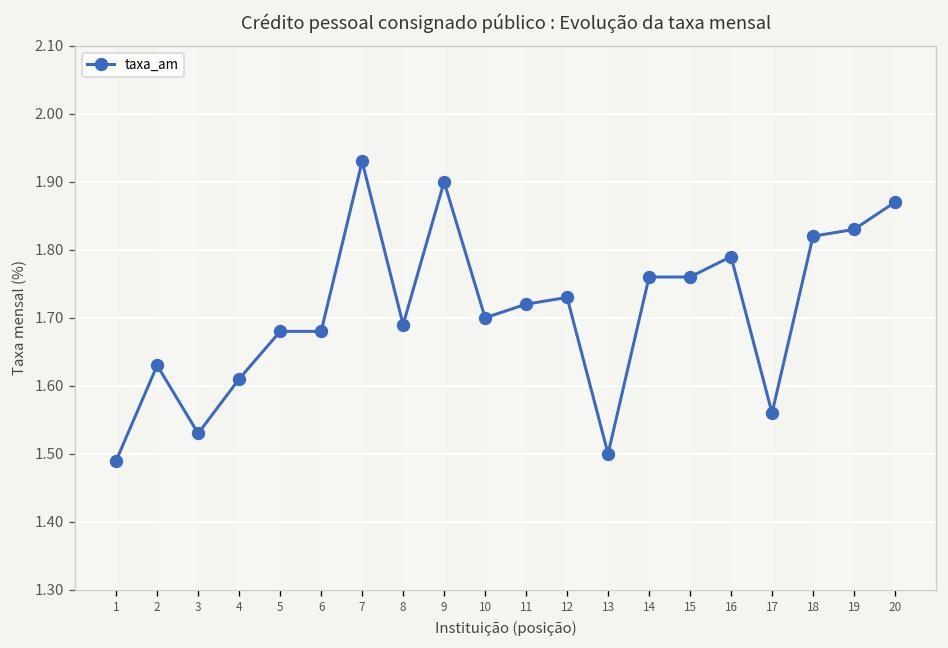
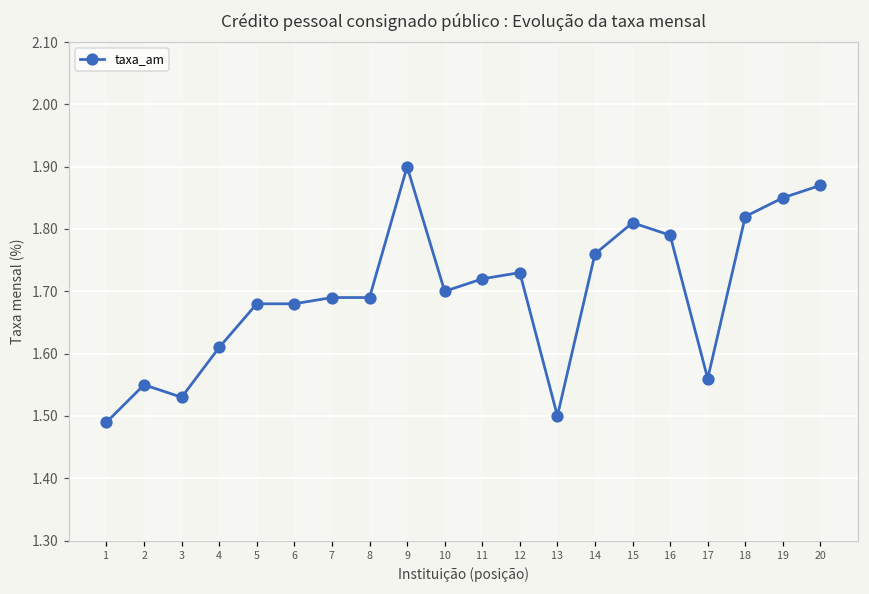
  {
    "taxa_am": {
      "1": 1.49,
-     "2": 1.63,
+     "2": 1.55,
      "3": 1.53,
      "4": 1.61,
      "5": 1.68,
      "6": 1.68,
-     "7": 1.93,
+     "7": 1.69,
      "8": 1.69,
      "9": 1.90,
      "10": 1.70,
      "11": 1.72,
      "12": 1.73,
      "13": 1.50,
      "14": 1.76,
-     "15": 1.76,
+     "15": 1.81,
      "16": 1.79,
      "17": 1.56,
      "18": 1.82,
-     "19": 1.83,
+     "19": 1.85,
      "20": 1.87
    }
  }
